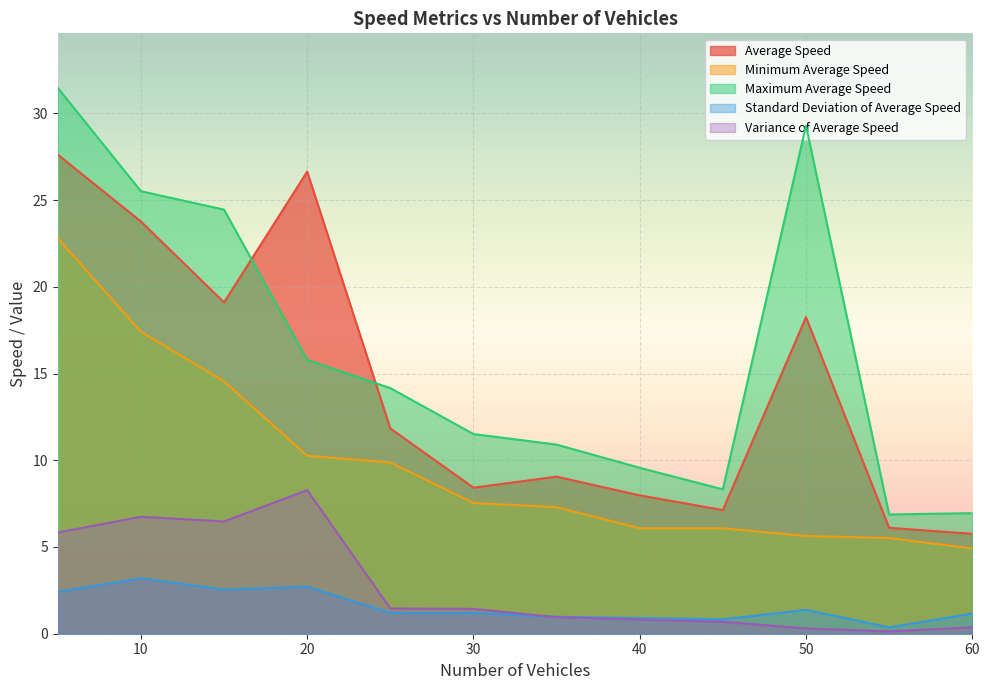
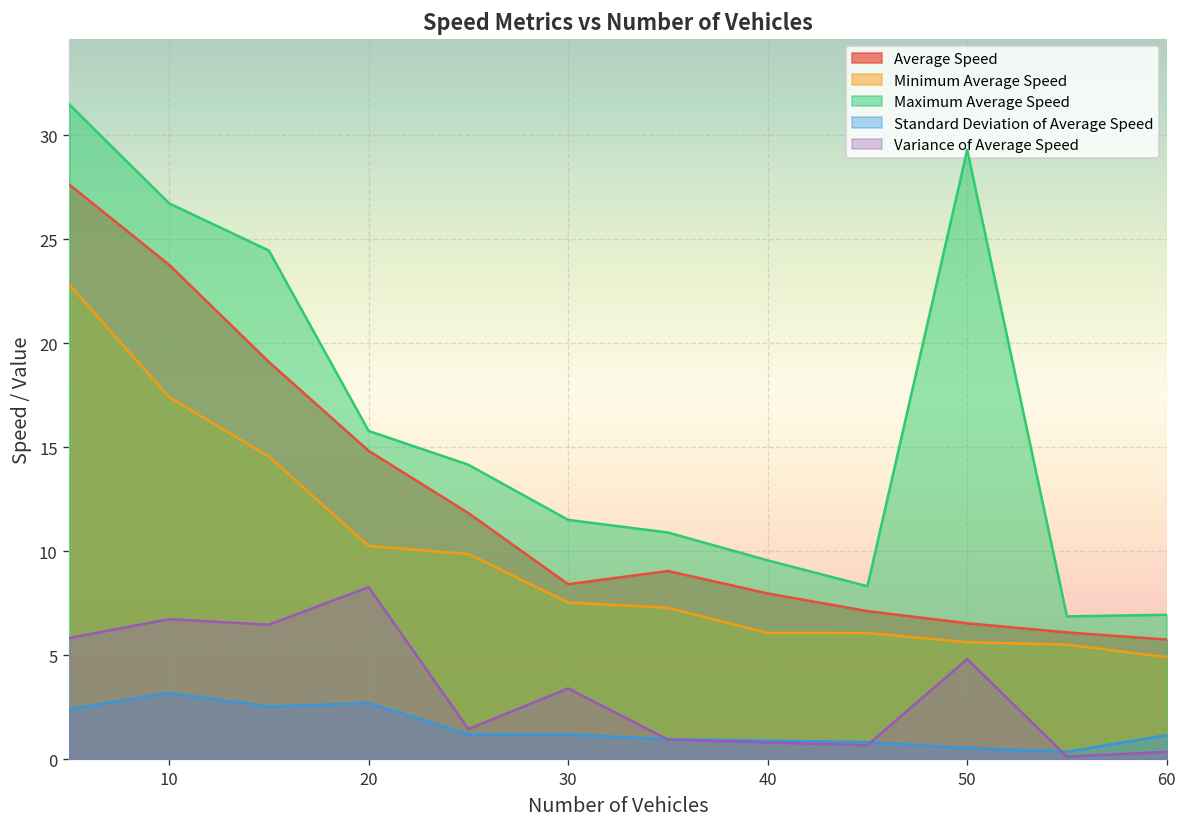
  {
    "Average Speed": {
      "10": 23.8,
-     "20": 26.6,
+     "20": 14.8,
      "30": 8.4,
      "40": 8.0,
-     "50": 18.3,
+     "50": 6.5,
      "60": 5.8
    },
    "Minimum Average Speed": {
      "10": 17.4,
      "20": 10.3,
      "30": 7.5,
      "40": 6.1,
      "50": 5.6,
      "60": 4.9
    },
    "Maximum Average Speed": {
-     "10": 25.5,
+     "10": 26.7,
      "20": 15.8,
      "30": 11.5,
      "40": 9.6,
      "60": 7.0
    },
    "Standard Deviation of Average Speed": {
      "10": 3.2,
      "20": 2.7,
      "30": 1.2,
-     "50": 1.4,
+     "50": 0.6,
      "60": 1.2
    },
    "Variance of Average Speed": {
      "10": 6.7,
      "20": 8.3,
-     "30": 1.4,
-     "50": 0.3,
+     "30": 3.4,
+     "50": 4.8,
      "60": 0.4
    }
  }
